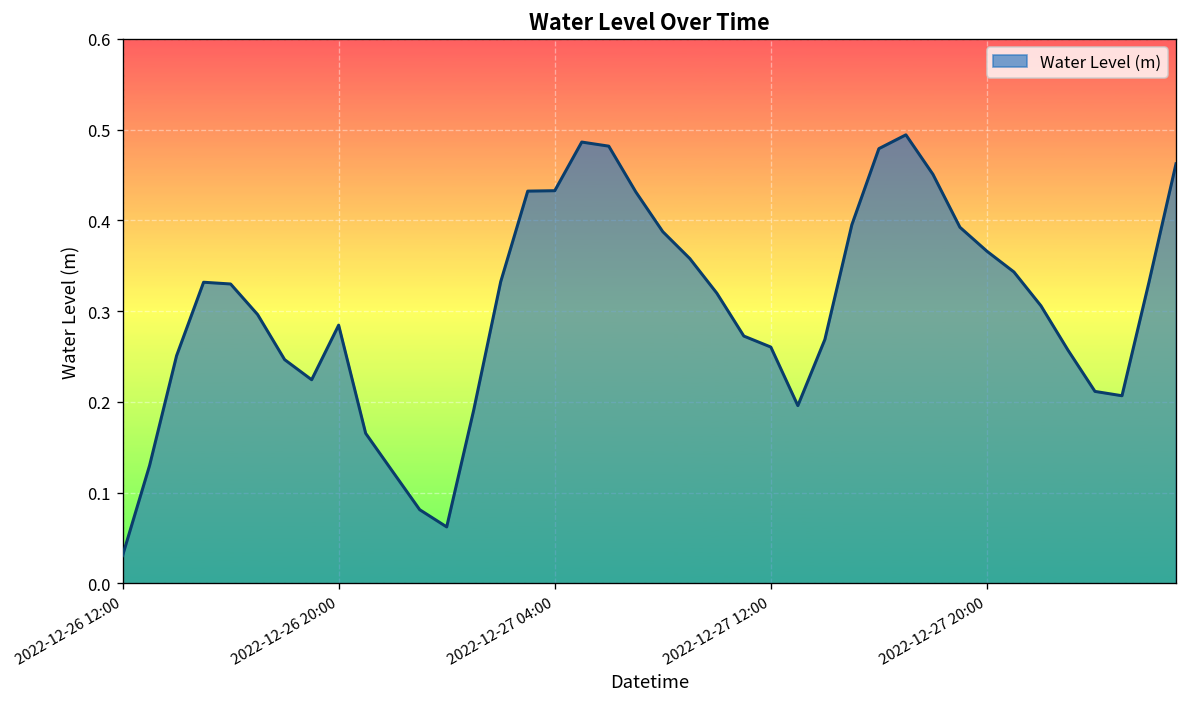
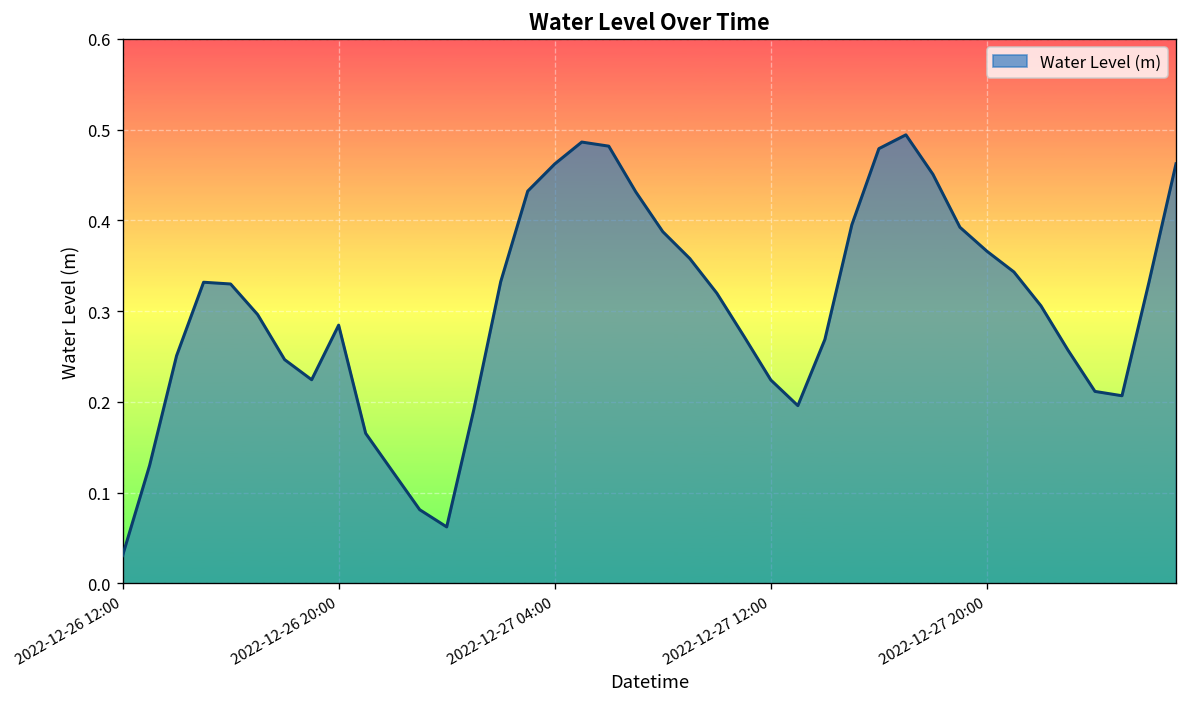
  {
    "2022-12-26 12:00": 0.03,
    "2022-12-26 20:00": 0.28,
-   "2022-12-27 04:00": 0.43,
-   "2022-12-27 12:00": 0.26,
+   "2022-12-27 04:00": 0.46,
+   "2022-12-27 12:00": 0.22,
    "2022-12-27 20:00": 0.37
  }
